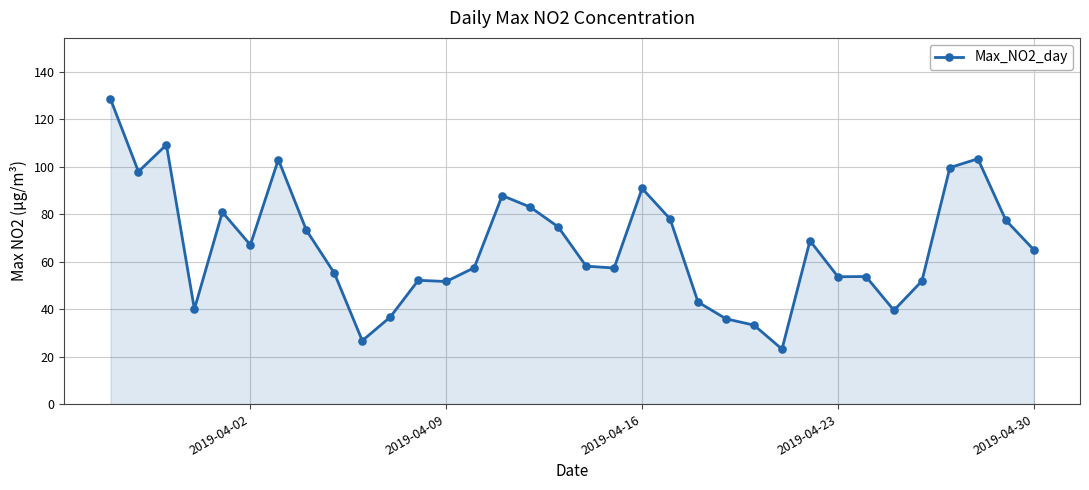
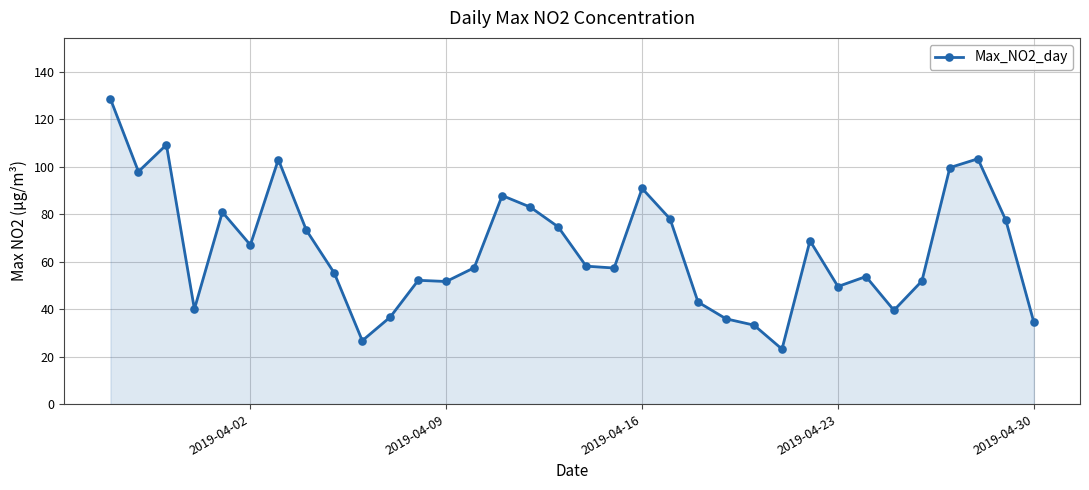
  {
    "2019-04-02": 67,
    "2019-04-09": 52,
    "2019-04-16": 91,
-   "2019-04-23": 54,
-   "2019-04-30": 65
+   "2019-04-23": 50,
+   "2019-04-30": 34
  }
